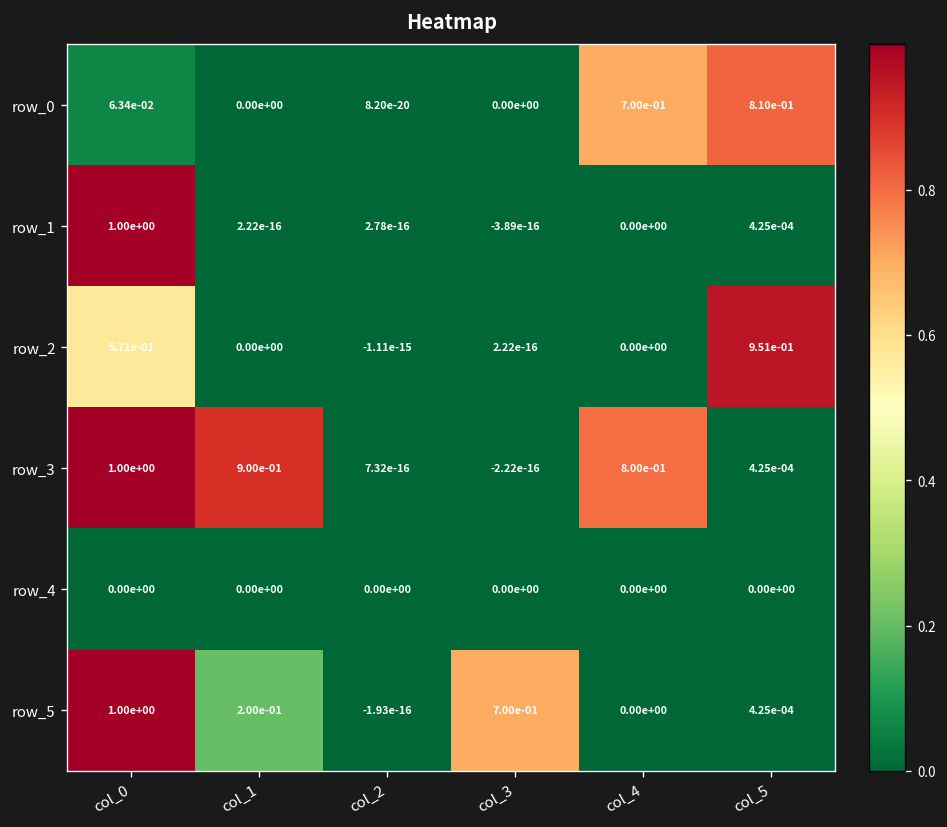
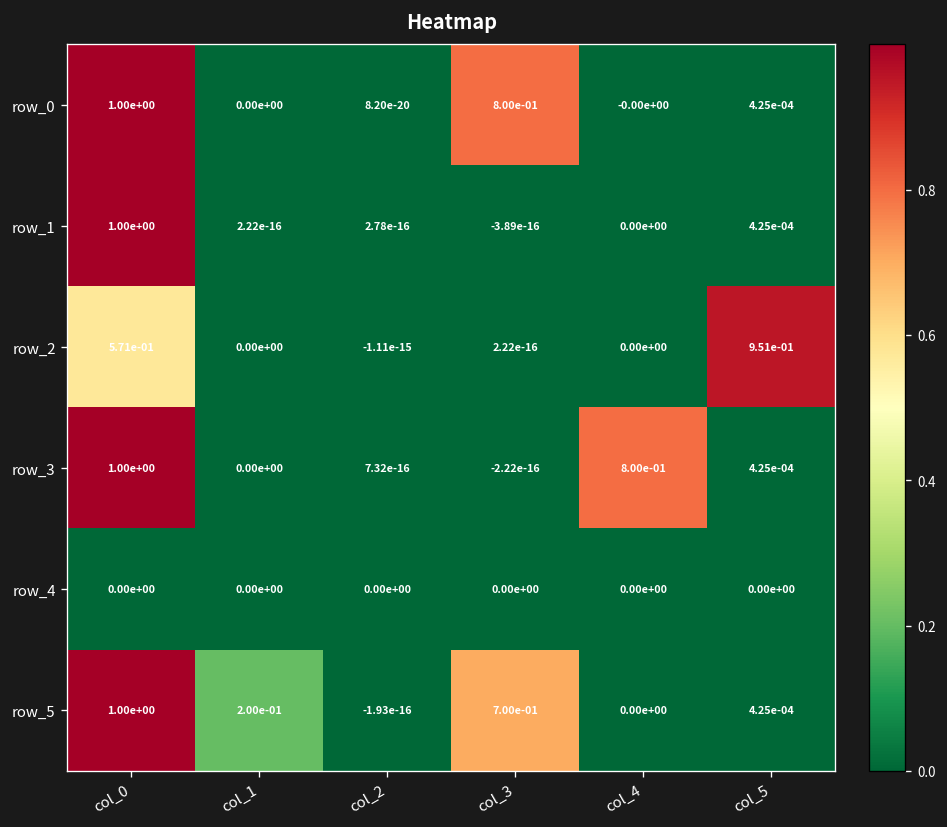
  {
    "row_0": {
-     "col_0": "6.34e-02",
+     "col_0": "1.00e+00",
      "col_1": "0.00e+00",
      "col_2": "8.20e-20",
-     "col_3": "0.00e+00",
-     "col_4": "7.00e-01",
-     "col_5": "8.10e-01"
+     "col_3": "8.00e-01",
+     "col_4": "-0.00e+00",
+     "col_5": "4.25e-04"
    },
    "row_1": {
      "col_0": "1.00e+00",
      "col_1": "2.22e-16",
      "col_2": "2.78e-16",
      "col_3": "-3.89e-16",
      "col_4": "0.00e+00",
      "col_5": "4.25e-04"
    },
    "row_2": {
      "col_0": "5.71e-01",
      "col_1": "0.00e+00",
      "col_2": "-1.11e-15",
      "col_3": "2.22e-16",
      "col_4": "0.00e+00",
      "col_5": "9.51e-01"
    },
    "row_3": {
      "col_0": "1.00e+00",
-     "col_1": "9.00e-01",
+     "col_1": "0.00e+00",
      "col_2": "7.32e-16",
      "col_3": "-2.22e-16",
      "col_4": "8.00e-01",
      "col_5": "4.25e-04"
    },
    "row_4": {
      "col_0": "0.00e+00",
      "col_1": "0.00e+00",
      "col_2": "0.00e+00",
      "col_3": "0.00e+00",
      "col_4": "0.00e+00",
      "col_5": "0.00e+00"
    },
    "row_5": {
      "col_0": "1.00e+00",
      "col_1": "2.00e-01",
      "col_2": "-1.93e-16",
      "col_3": "7.00e-01",
      "col_4": "0.00e+00",
      "col_5": "4.25e-04"
    }
  }
